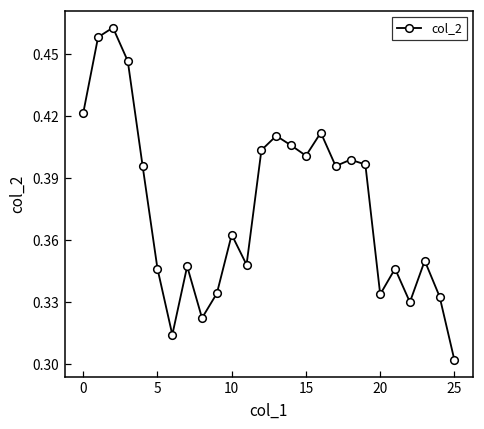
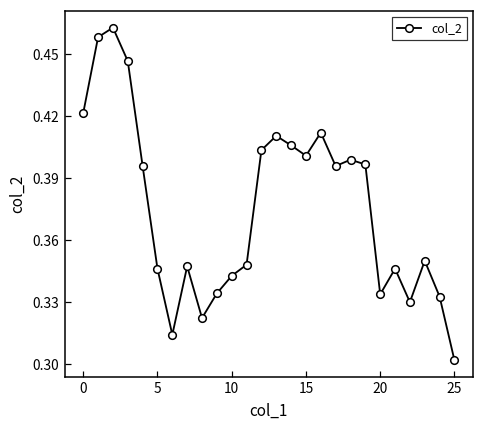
  {
    "0": 0.421,
    "5": 0.346,
-   "10": 0.363,
+   "10": 0.343,
    "15": 0.401,
    "20": 0.334,
    "25": 0.302
  }
